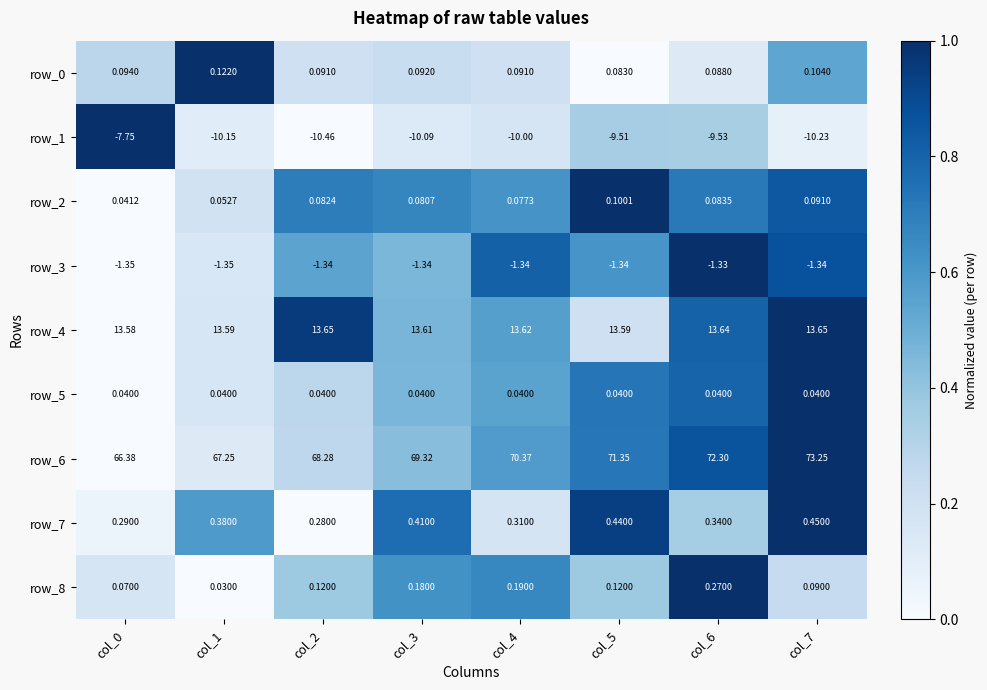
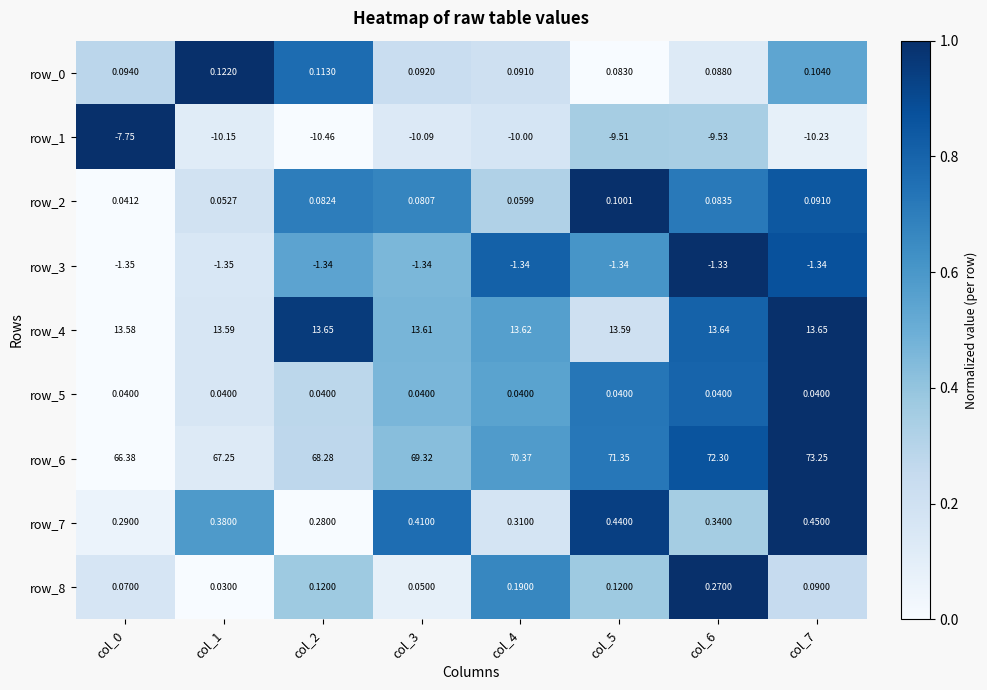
  {
    "row_0": {
      "col_0": 0.0940,
      "col_1": 0.1220,
-     "col_2": 0.0910,
+     "col_2": 0.1130,
      "col_3": 0.0920,
      "col_4": 0.0910,
      "col_5": 0.0830,
      "col_6": 0.0880,
      "col_7": 0.1040
    },
    "row_1": {
      "col_0": -7.75,
      "col_1": -10.15,
      "col_2": -10.46,
      "col_3": -10.09,
      "col_4": -10.00,
      "col_5": -9.51,
      "col_6": -9.53,
      "col_7": -10.23
    },
    "row_2": {
      "col_0": 0.0412,
      "col_1": 0.0527,
      "col_2": 0.0824,
      "col_3": 0.0807,
-     "col_4": 0.0773,
+     "col_4": 0.0599,
      "col_5": 0.1001,
      "col_6": 0.0835,
      "col_7": 0.0910
    },
    "row_3": {
      "col_0": -1.35,
      "col_1": -1.35,
      "col_2": -1.34,
      "col_3": -1.34,
      "col_4": -1.34,
      "col_5": -1.34,
      "col_6": -1.33,
      "col_7": -1.34
    },
    "row_4": {
      "col_0": 13.58,
      "col_1": 13.59,
      "col_2": 13.65,
      "col_3": 13.61,
      "col_4": 13.62,
      "col_5": 13.59,
      "col_6": 13.64,
      "col_7": 13.65
    },
    "row_5": {
      "col_0": 0.0400,
      "col_1": 0.0400,
      "col_2": 0.0400,
      "col_3": 0.0400,
      "col_4": 0.0400,
      "col_5": 0.0400,
      "col_6": 0.0400,
      "col_7": 0.0400
    },
    "row_6": {
      "col_0": 66.38,
      "col_1": 67.25,
      "col_2": 68.28,
      "col_3": 69.32,
      "col_4": 70.37,
      "col_5": 71.35,
      "col_6": 72.30,
      "col_7": 73.25
    },
    "row_7": {
      "col_0": 0.2900,
      "col_1": 0.3800,
      "col_2": 0.2800,
      "col_3": 0.4100,
      "col_4": 0.3100,
      "col_5": 0.4400,
      "col_6": 0.3400,
      "col_7": 0.4500
    },
    "row_8": {
      "col_0": 0.0700,
      "col_1": 0.0300,
      "col_2": 0.1200,
-     "col_3": 0.1800,
+     "col_3": 0.0500,
      "col_4": 0.1900,
      "col_5": 0.1200,
      "col_6": 0.2700,
      "col_7": 0.0900
    }
  }
